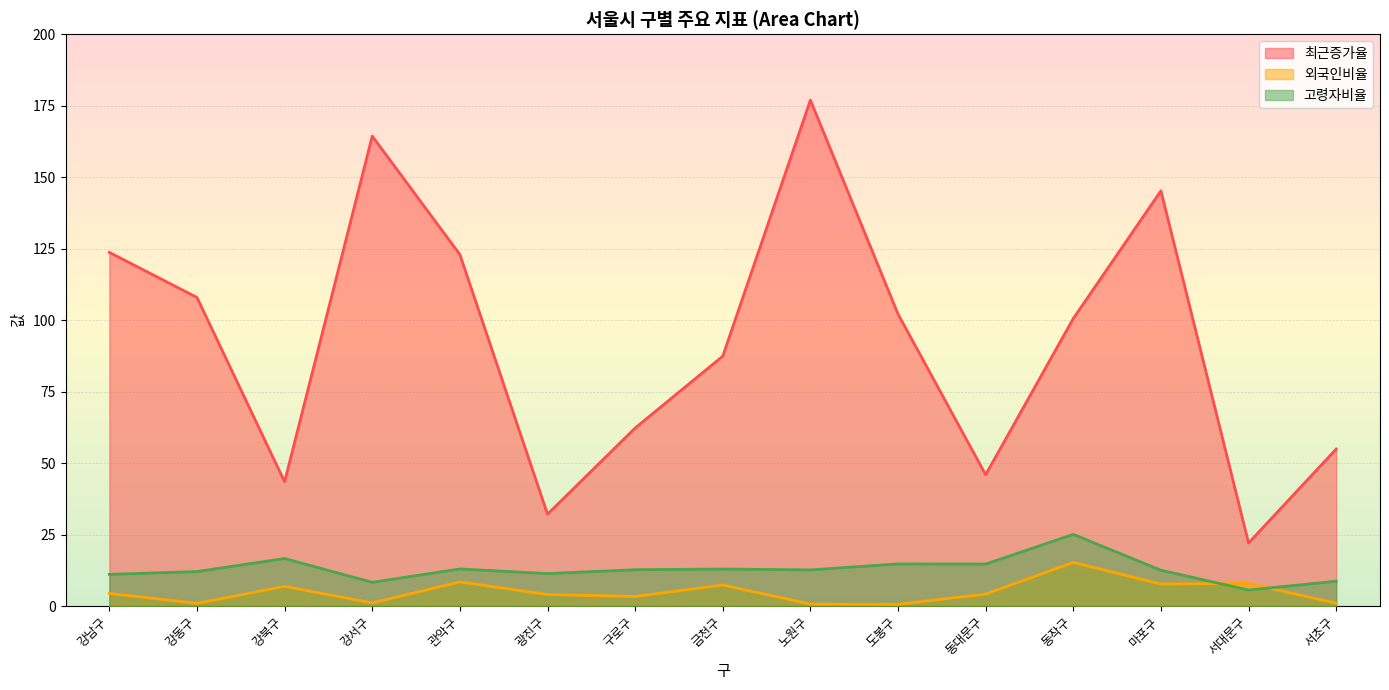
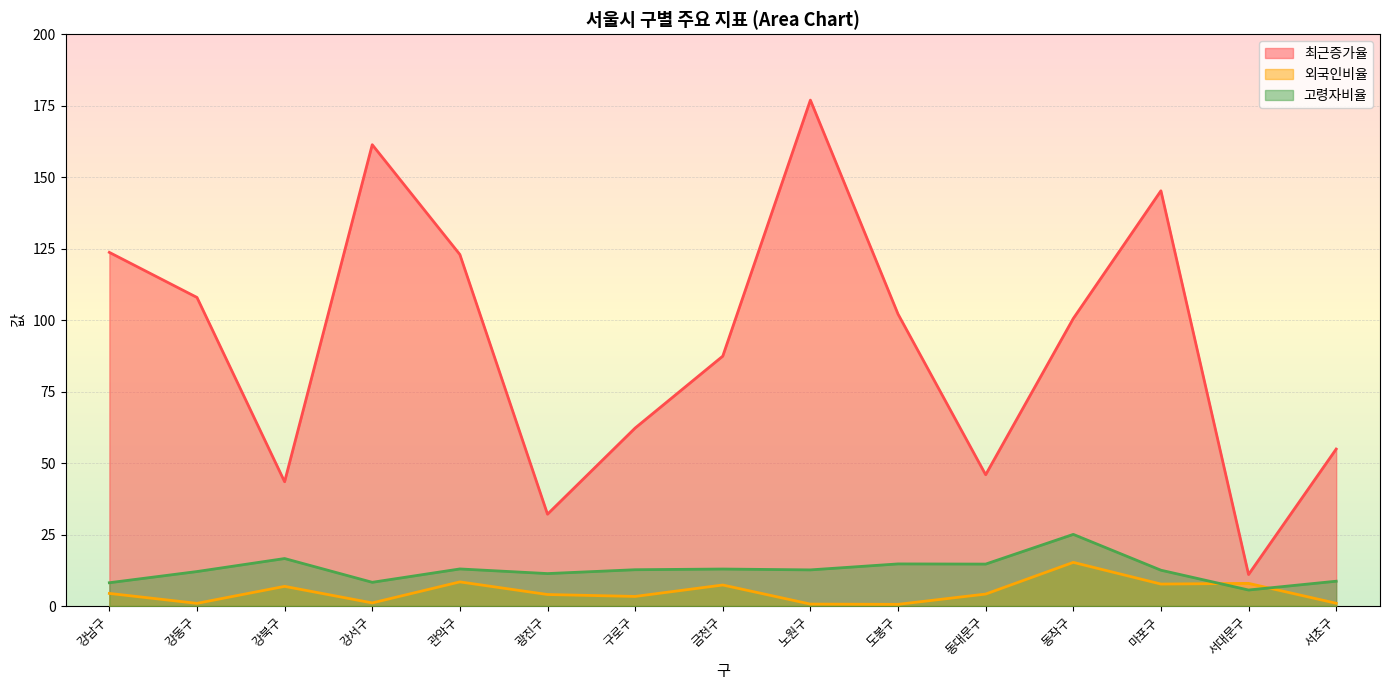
  {
    "최근증가율": {
      "강남구": 124,
      "강동구": 108,
      "강북구": 43,
-     "강서구": 164,
+     "강서구": 161,
      "관악구": 123,
      "광진구": 32,
      "구로구": 62,
      "금천구": 87,
      "노원구": 177,
      "도봉구": 102,
      "동대문구": 46,
      "동작구": 101,
      "마포구": 145,
-     "서대문구": 22,
+     "서대문구": 11,
      "서초구": 55
    },
    "외국인비율": {
      "강남구": 4,
      "강동구": 1,
      "강북구": 7,
      "강서구": 1,
      "관악구": 8,
      "광진구": 4,
      "구로구": 3,
      "금천구": 7,
      "노원구": 1,
      "도봉구": 1,
      "동대문구": 4,
      "동작구": 15,
      "마포구": 8,
      "서대문구": 8,
      "서초구": 1
    },
    "고령자비율": {
-     "강남구": 11,
+     "강남구": 8,
      "강동구": 12,
      "강북구": 17,
      "강서구": 8,
      "관악구": 13,
      "광진구": 11,
      "구로구": 13,
      "금천구": 13,
      "노원구": 13,
      "도봉구": 15,
      "동대문구": 15,
      "동작구": 25,
      "마포구": 13,
      "서대문구": 6,
      "서초구": 9
    }
  }
